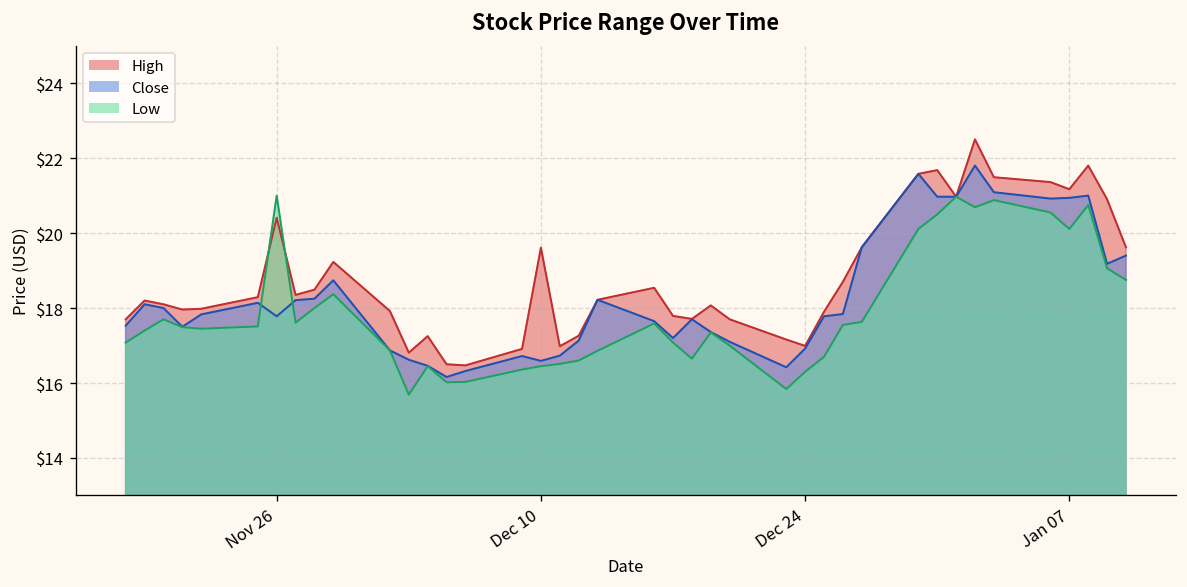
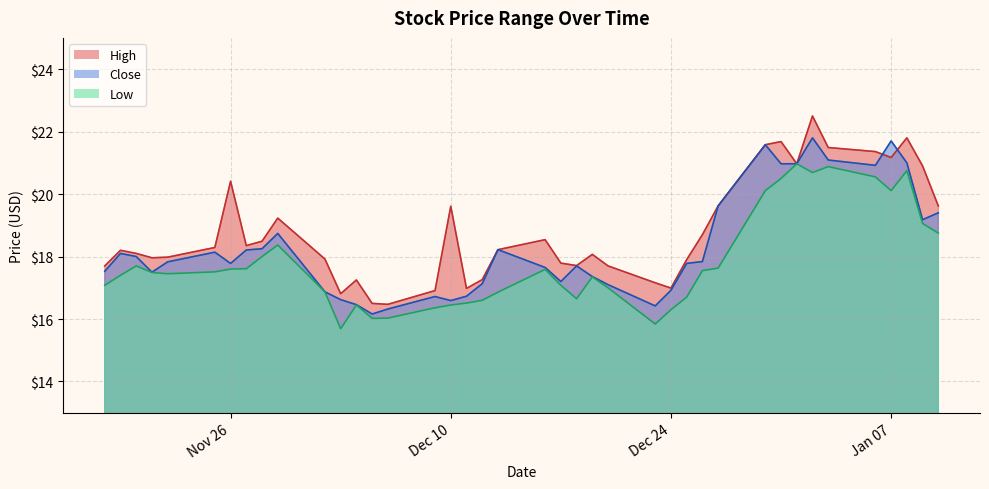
  {
    "High": {
      "Nov 26": "$20.4",
      "Dec 10": "$19.6",
      "Jan 07": "$21.2"
    },
    "Close": {
      "Nov 26": "$17.8",
      "Dec 10": "$16.6",
-     "Jan 07": "$20.9"
+     "Jan 07": "$21.7"
    },
    "Low": {
-     "Nov 26": "$21.0",
+     "Nov 26": "$17.6",
      "Dec 10": "$16.5",
      "Dec 24": "$16.3",
      "Jan 07": "$20.1"
    }
  }
